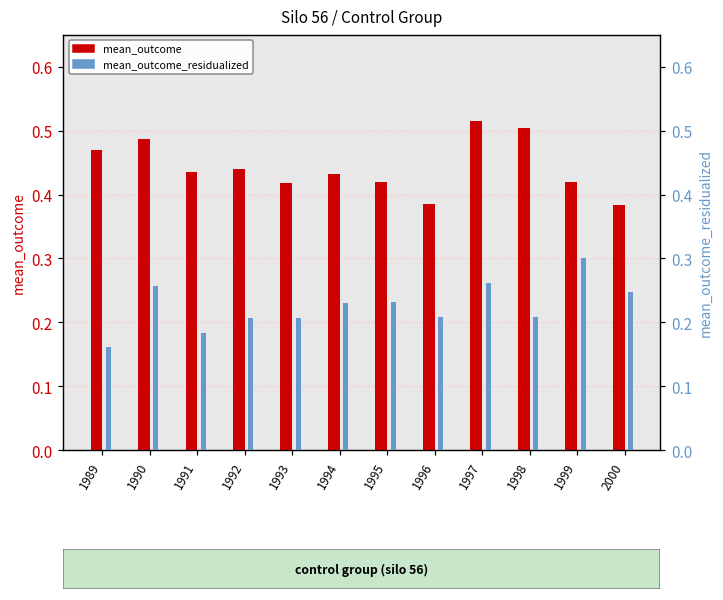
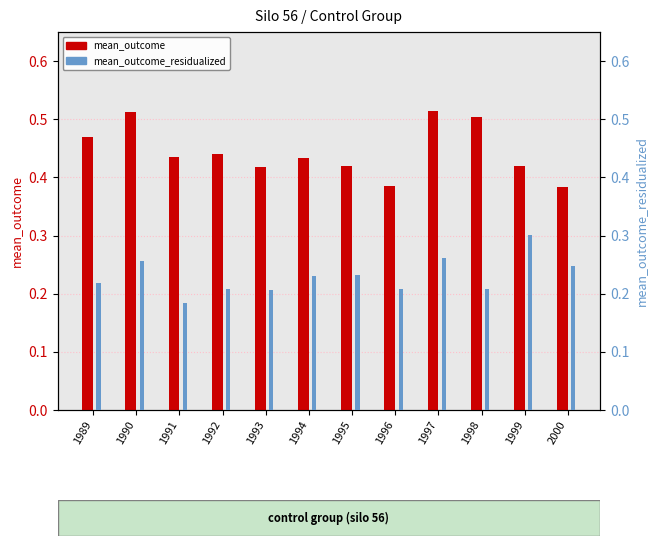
  {
    "mean_outcome": {
      "1989": 0.47,
-     "1990": 0.49,
+     "1990": 0.51,
      "1991": 0.44,
      "1992": 0.44,
      "1993": 0.42,
      "1994": 0.43,
      "1995": 0.42,
      "1996": 0.38,
      "1997": 0.51,
      "1998": 0.50,
      "1999": 0.42,
      "2000": 0.38
    },
    "mean_outcome_residualized": {
-     "1989": 0.16,
+     "1989": 0.22,
      "1990": 0.26,
      "1991": 0.18,
      "1992": 0.21,
      "1993": 0.21,
      "1994": 0.23,
      "1995": 0.23,
      "1996": 0.21,
      "1997": 0.26,
      "1998": 0.21,
      "1999": 0.30,
      "2000": 0.25
    }
  }
